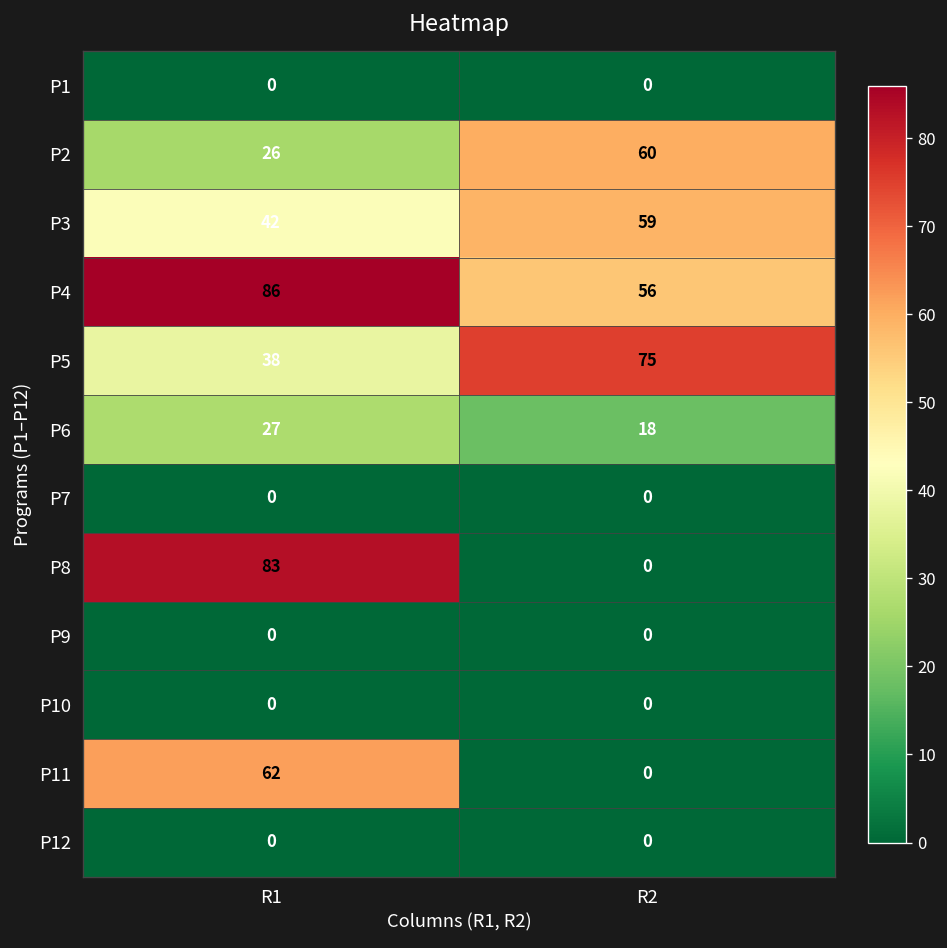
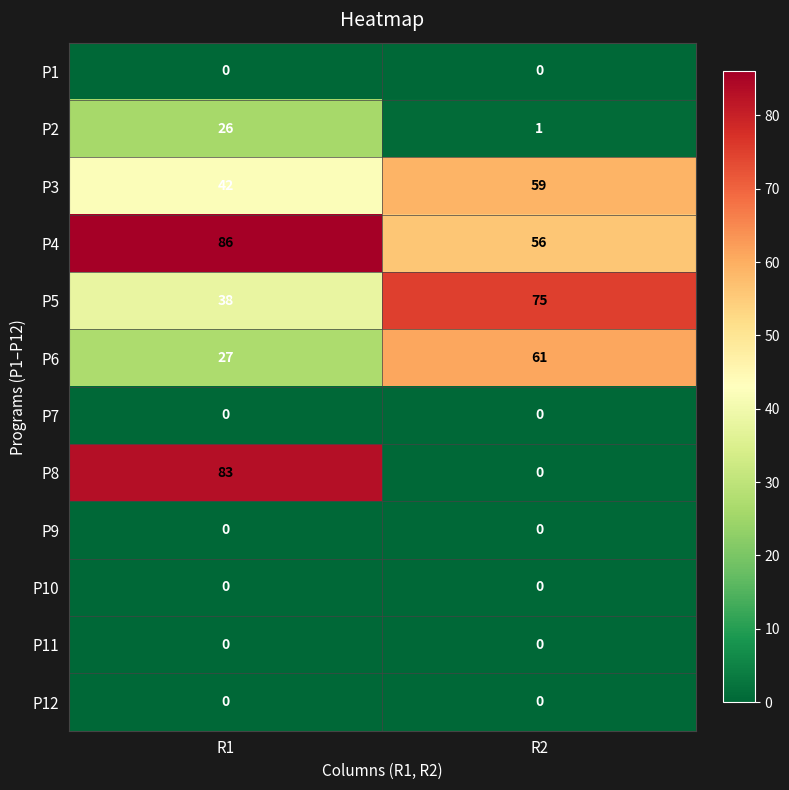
  {
    "P1": {
      "R1": 0,
      "R2": 0
    },
    "P2": {
      "R1": 26,
-     "R2": 60
+     "R2": 1
    },
    "P3": {
      "R1": 42,
      "R2": 59
    },
    "P4": {
      "R1": 86,
      "R2": 56
    },
    "P5": {
      "R1": 38,
      "R2": 75
    },
    "P6": {
      "R1": 27,
-     "R2": 18
+     "R2": 61
    },
    "P7": {
      "R1": 0,
      "R2": 0
    },
    "P8": {
      "R1": 83,
      "R2": 0
    },
    "P9": {
      "R1": 0,
      "R2": 0
    },
    "P10": {
      "R1": 0,
      "R2": 0
    },
    "P11": {
-     "R1": 62,
+     "R1": 0,
      "R2": 0
    },
    "P12": {
      "R1": 0,
      "R2": 0
    }
  }
